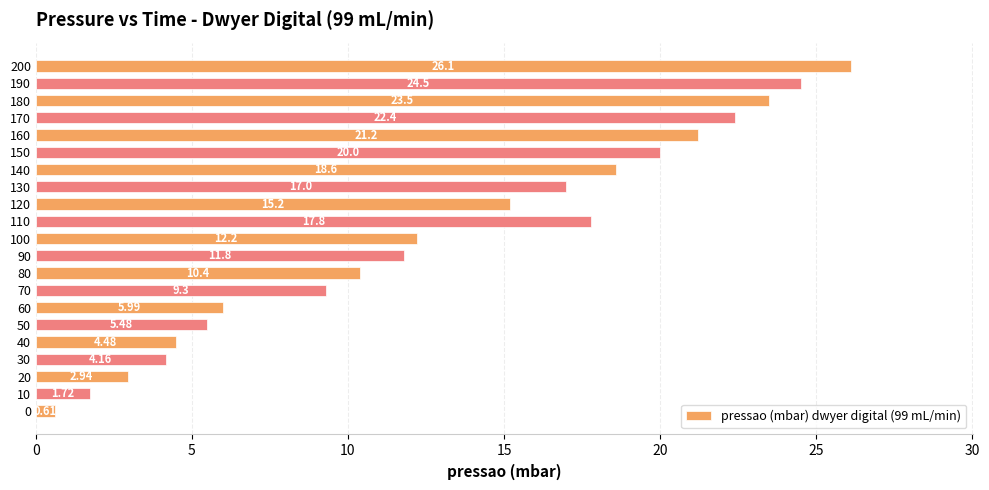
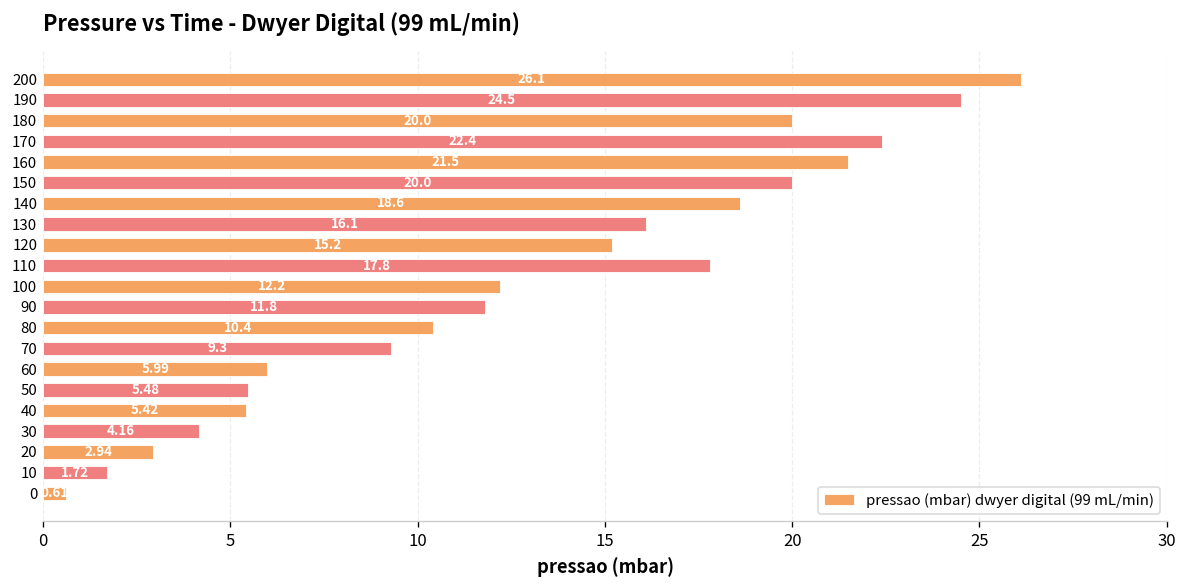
  {
    "200": 26.1,
    "190": 24.5,
-   "180": 23.5,
+   "180": 20.0,
    "170": 22.4,
-   "160": 21.2,
+   "160": 21.5,
    "150": 20.0,
    "140": 18.6,
-   "130": 17.0,
+   "130": 16.1,
    "120": 15.2,
    "110": 17.8,
    "100": 12.2,
    "90": 11.8,
    "80": 10.4,
    "70": 9.3,
    "60": 5.99,
    "50": 5.48,
-   "40": 4.48,
+   "40": 5.42,
    "30": 4.16,
    "20": 2.94,
    "10": 1.72
  }
